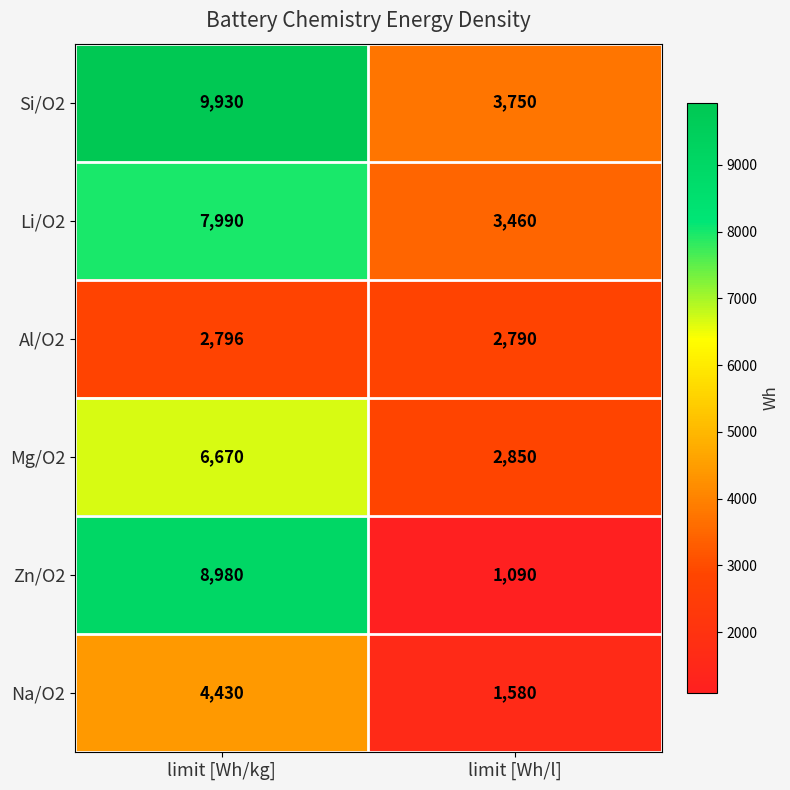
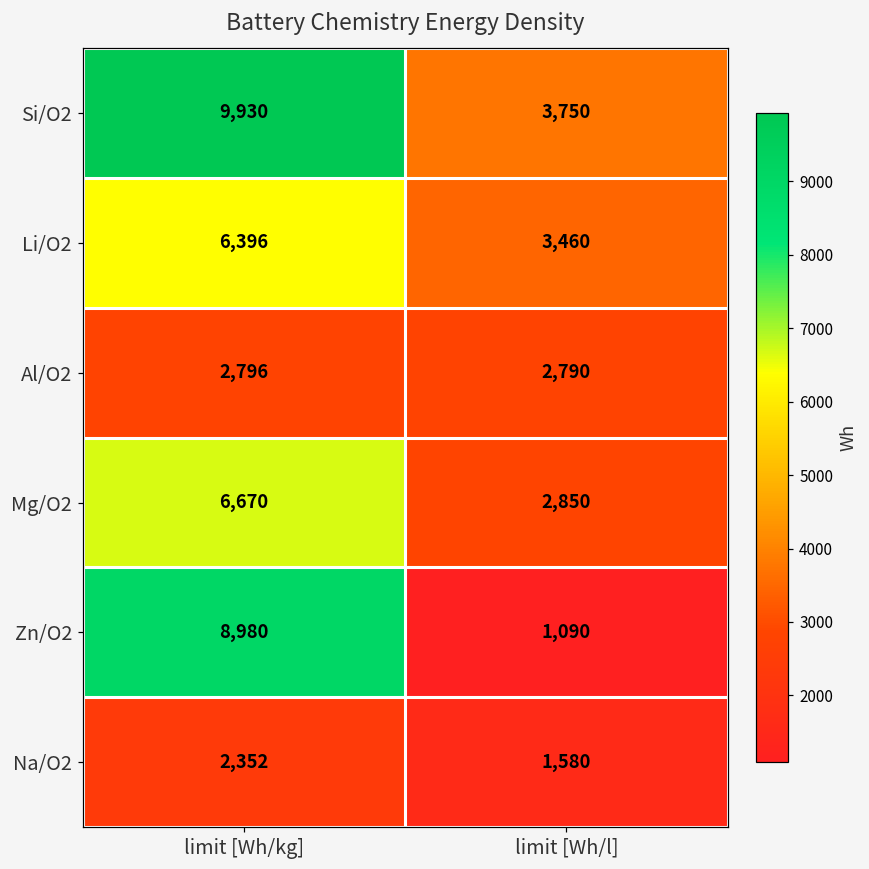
  {
    "Si/O2": {
      "limit [Wh/kg]": "9,930",
      "limit [Wh/l]": "3,750"
    },
    "Li/O2": {
-     "limit [Wh/kg]": "7,990",
+     "limit [Wh/kg]": "6,396",
      "limit [Wh/l]": "3,460"
    },
    "Al/O2": {
      "limit [Wh/kg]": "2,796",
      "limit [Wh/l]": "2,790"
    },
    "Mg/O2": {
      "limit [Wh/kg]": "6,670",
      "limit [Wh/l]": "2,850"
    },
    "Zn/O2": {
      "limit [Wh/kg]": "8,980",
      "limit [Wh/l]": "1,090"
    },
    "Na/O2": {
-     "limit [Wh/kg]": "4,430",
+     "limit [Wh/kg]": "2,352",
      "limit [Wh/l]": "1,580"
    }
  }
